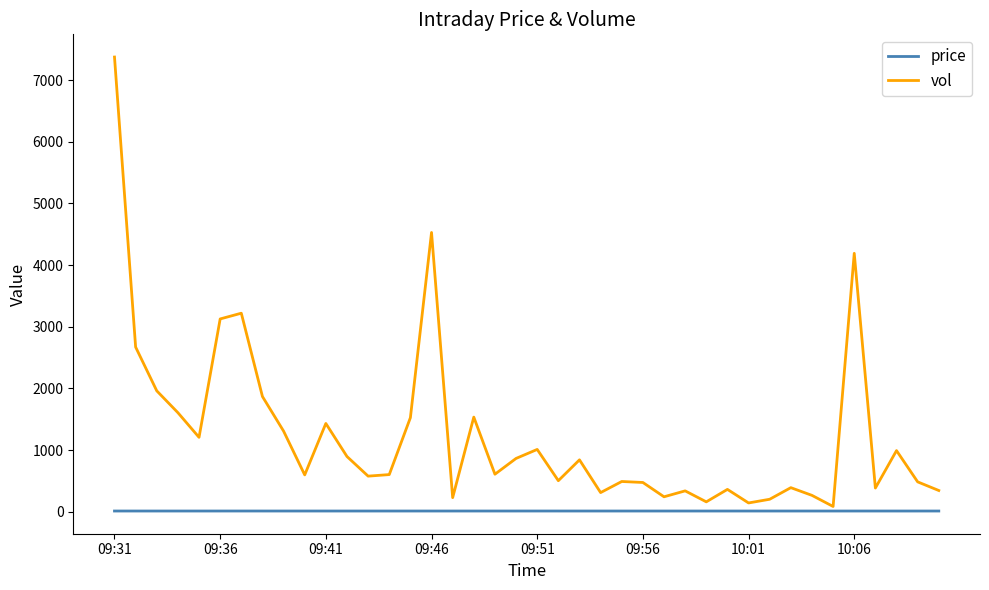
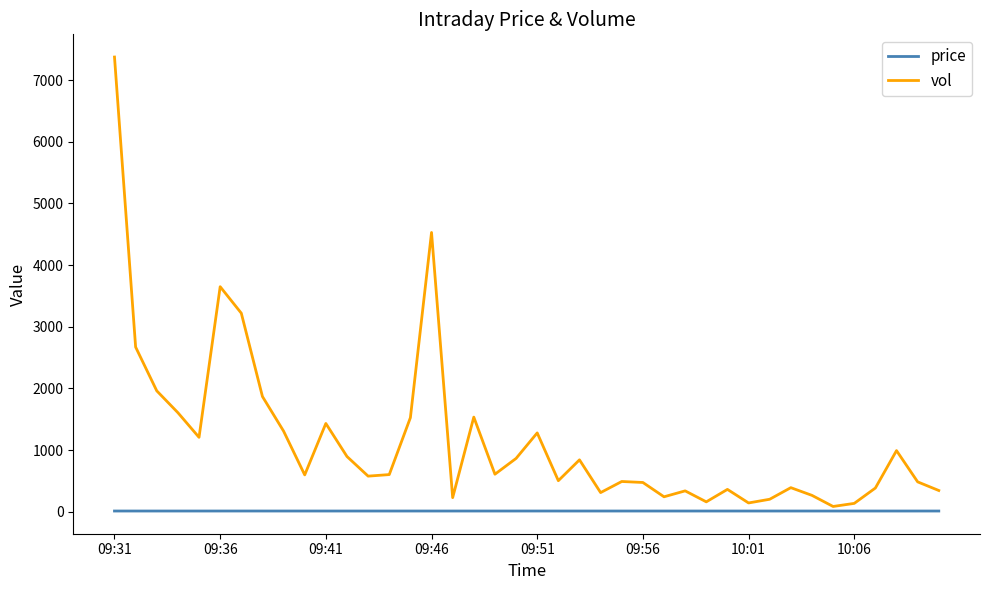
  {
    "price": {
      "09:31": 0,
      "09:36": 0,
      "09:41": 0,
      "09:46": 0,
      "09:51": 0,
      "09:56": 0,
      "10:01": 0,
      "10:06": 0
    },
    "vol": {
      "09:31": 7400,
-     "09:36": 3100,
+     "09:36": 3700,
      "09:41": 1400,
      "09:46": 4500,
-     "09:51": 1000,
+     "09:51": 1300,
      "09:56": 500,
      "10:01": 100,
-     "10:06": 4200
+     "10:06": 100
    }
  }
